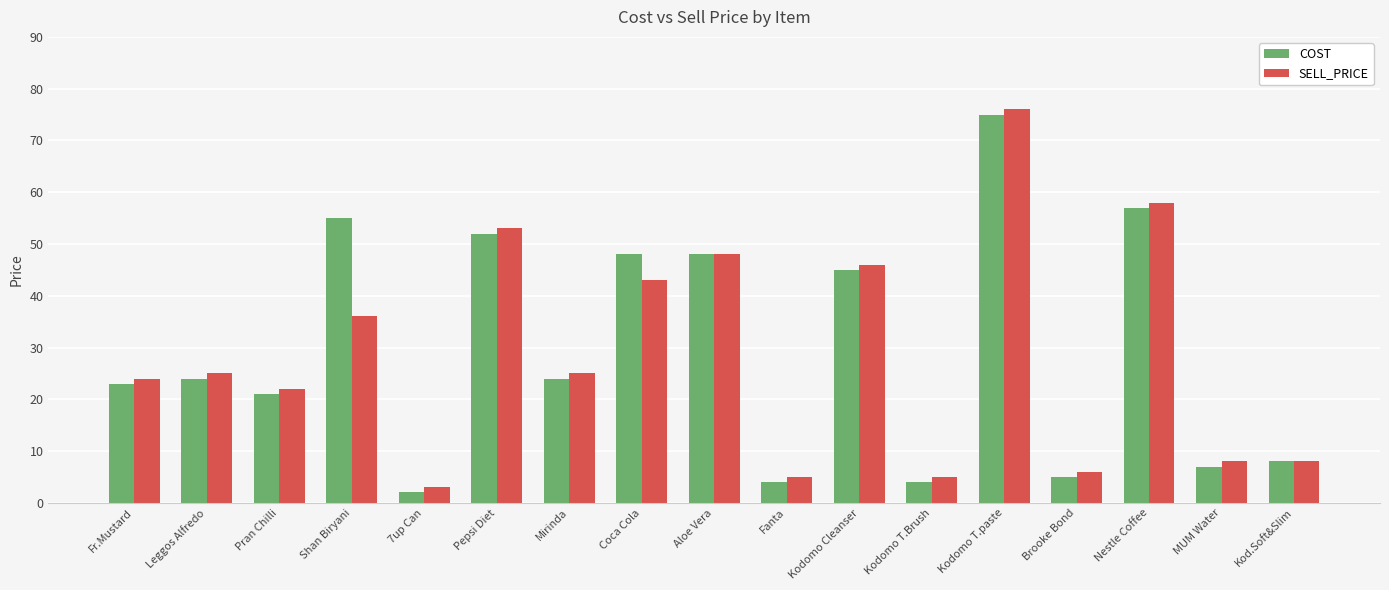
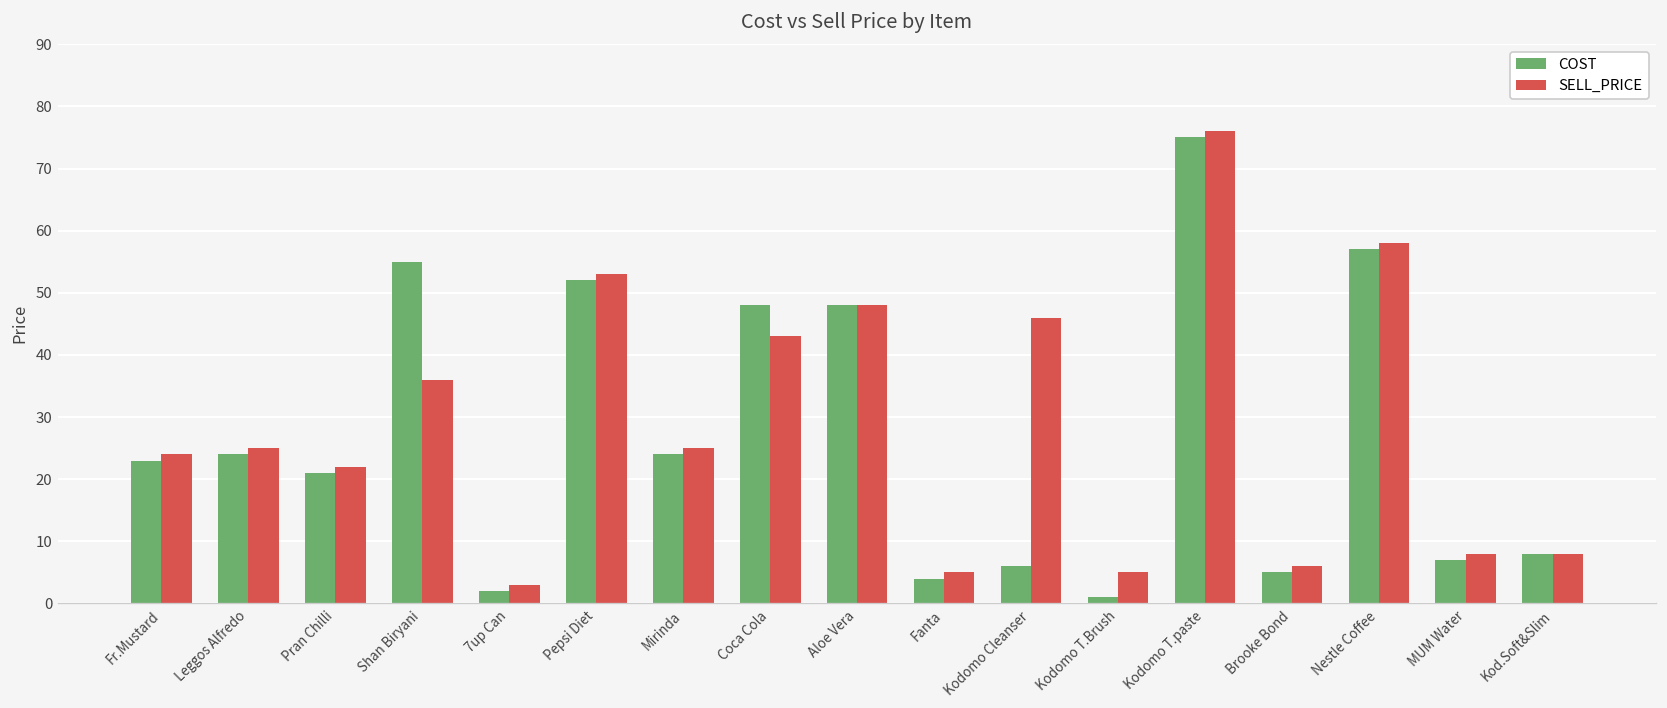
  {
    "COST": {
      "Fr.Mustard": 23,
      "Leggos Alfredo": 24,
      "Pran Chilli": 21,
      "Shan Biryani": 55,
      "7up Can": 2,
      "Pepsi Diet": 52,
      "Mirinda": 24,
      "Coca Cola": 48,
      "Aloe Vera": 48,
      "Fanta": 4,
-     "Kodomo Cleanser": 45,
-     "Kodomo T.Brush": 4,
+     "Kodomo Cleanser": 6,
+     "Kodomo T.Brush": 1,
      "Kodomo T.paste": 75,
      "Brooke Bond": 5,
      "Nestle Coffee": 57,
      "MUM Water": 7,
      "Kod.Soft&Slim": 8
    },
    "SELL_PRICE": {
      "Fr.Mustard": 24,
      "Leggos Alfredo": 25,
      "Pran Chilli": 22,
      "Shan Biryani": 36,
      "7up Can": 3,
      "Pepsi Diet": 53,
      "Mirinda": 25,
      "Coca Cola": 43,
      "Aloe Vera": 48,
      "Fanta": 5,
      "Kodomo Cleanser": 46,
      "Kodomo T.Brush": 5,
      "Kodomo T.paste": 76,
      "Brooke Bond": 6,
      "Nestle Coffee": 58,
      "MUM Water": 8,
      "Kod.Soft&Slim": 8
    }
  }
